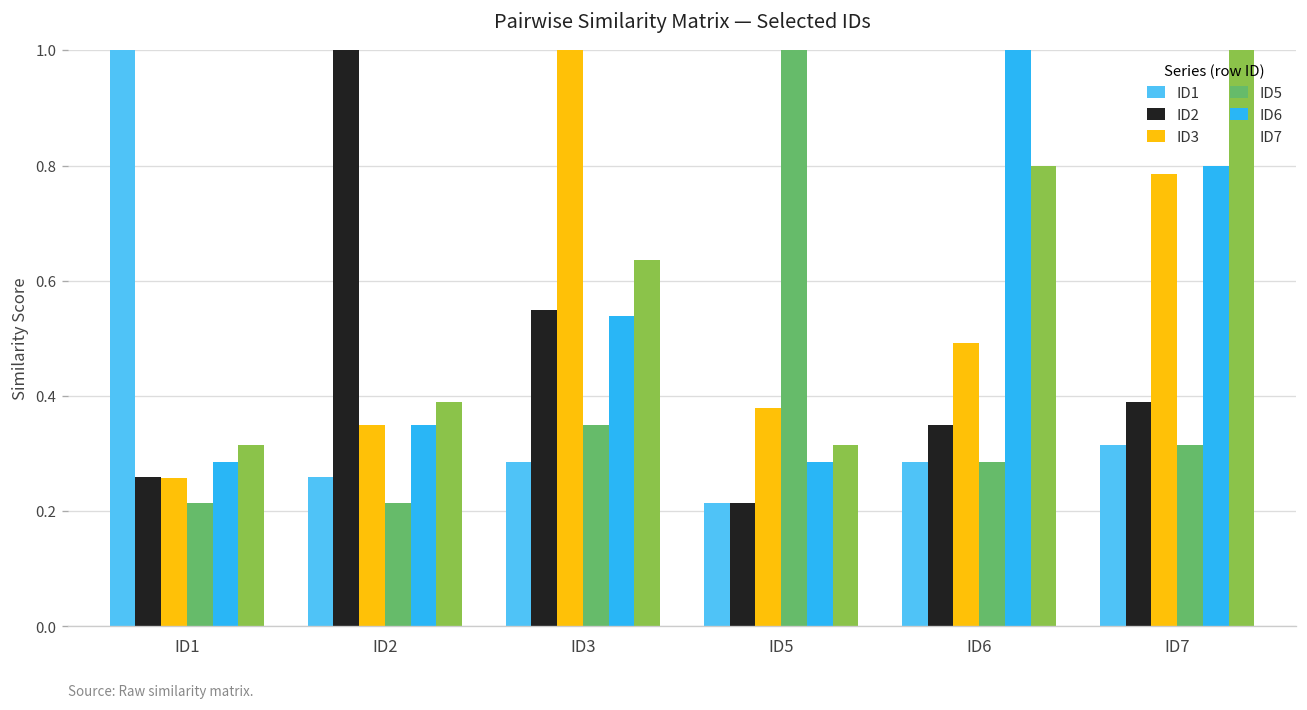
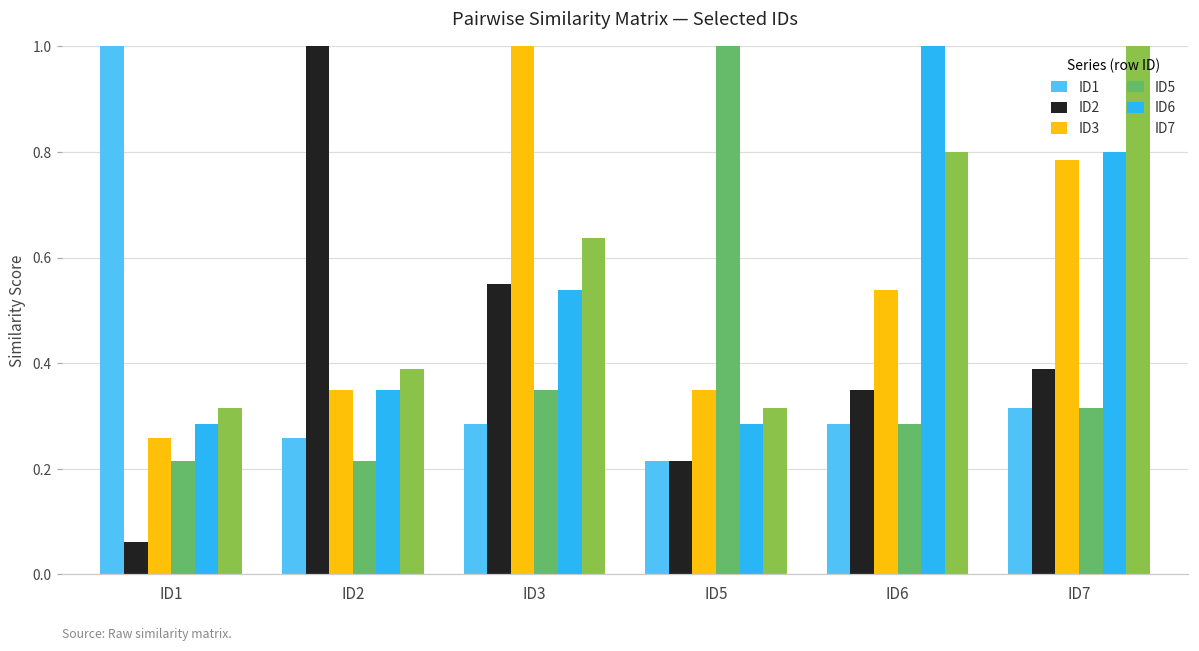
  {
    "ID2": {
-     "ID1": 0.26,
+     "ID1": 0.06,
      "ID2": 1.00,
      "ID3": 0.55,
      "ID5": 0.21,
      "ID6": 0.35,
      "ID7": 0.39
    },
    "ID3": {
      "ID1": 0.26,
      "ID2": 0.35,
      "ID3": 1.00,
-     "ID5": 0.38,
-     "ID6": 0.49,
+     "ID5": 0.35,
+     "ID6": 0.54,
      "ID7": 0.78
    }
  }
